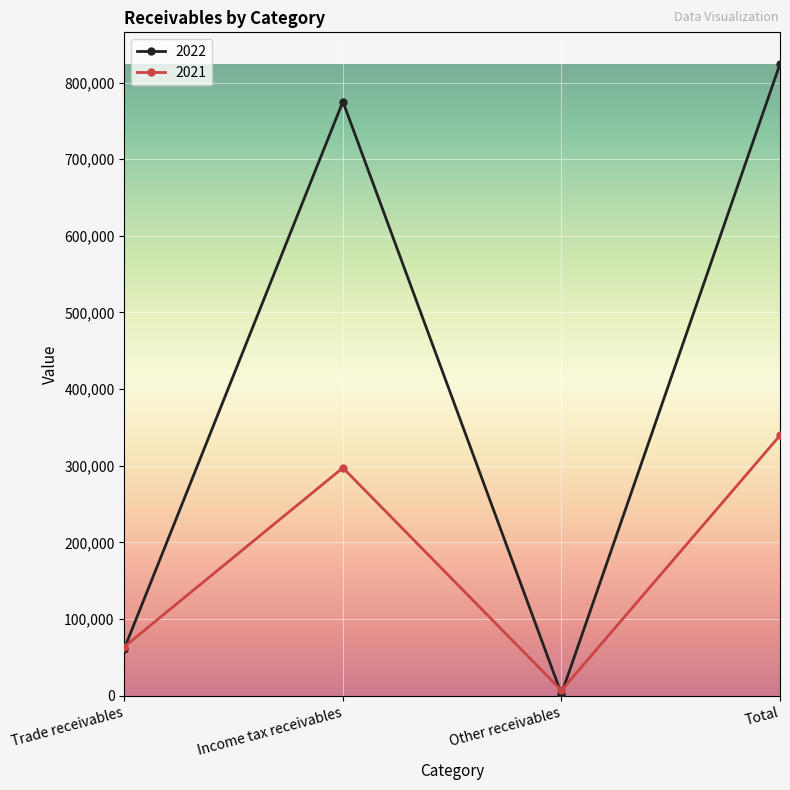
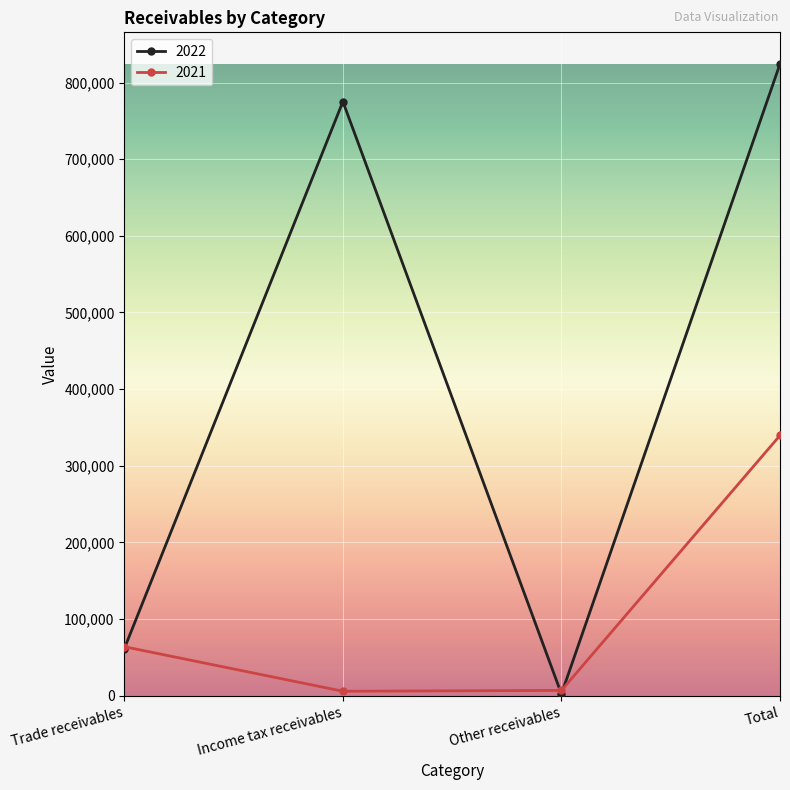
  {
    "2022": {
      "Income tax receivables": "780,000",
      "Other receivables": "0",
      "Total": "820,000"
    },
    "2021": {
-     "Income tax receivables": "300,000",
+     "Income tax receivables": "10,000",
      "Other receivables": "10,000",
      "Total": "340,000"
    }
  }
